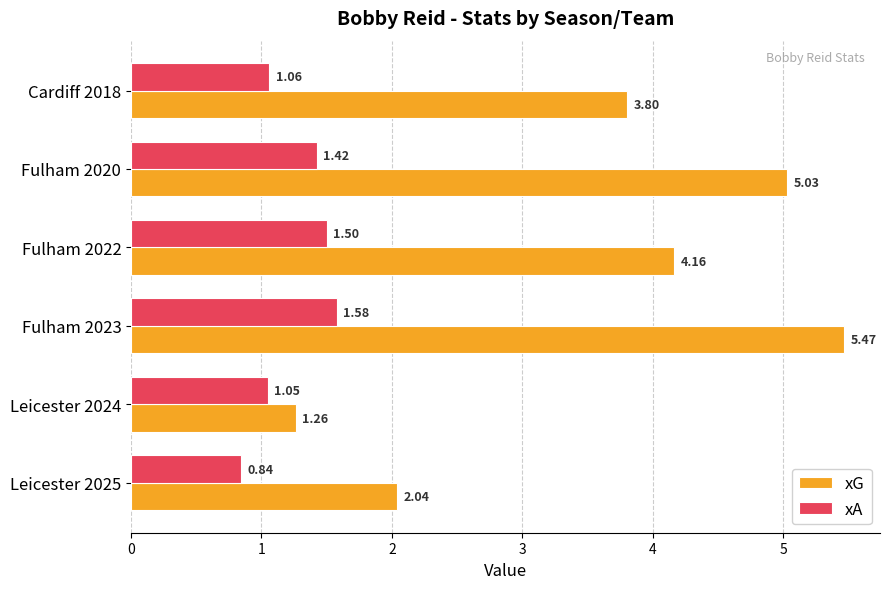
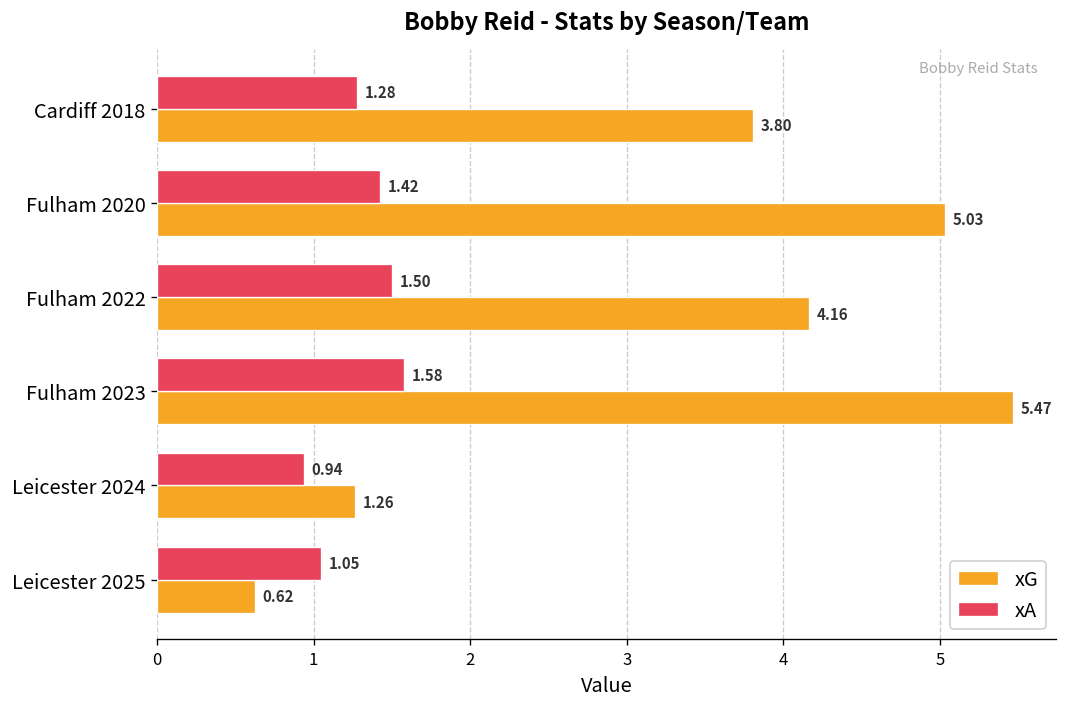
  {
    "xG": {
      "Cardiff 2018": 3.80,
      "Fulham 2020": 5.03,
      "Fulham 2022": 4.16,
      "Fulham 2023": 5.47,
      "Leicester 2024": 1.26,
-     "Leicester 2025": 2.04
+     "Leicester 2025": 0.62
    },
    "xA": {
-     "Cardiff 2018": 1.06,
+     "Cardiff 2018": 1.28,
      "Fulham 2020": 1.42,
      "Fulham 2022": 1.50,
      "Fulham 2023": 1.58,
-     "Leicester 2024": 1.05,
-     "Leicester 2025": 0.84
+     "Leicester 2024": 0.94,
+     "Leicester 2025": 1.05
    }
  }
